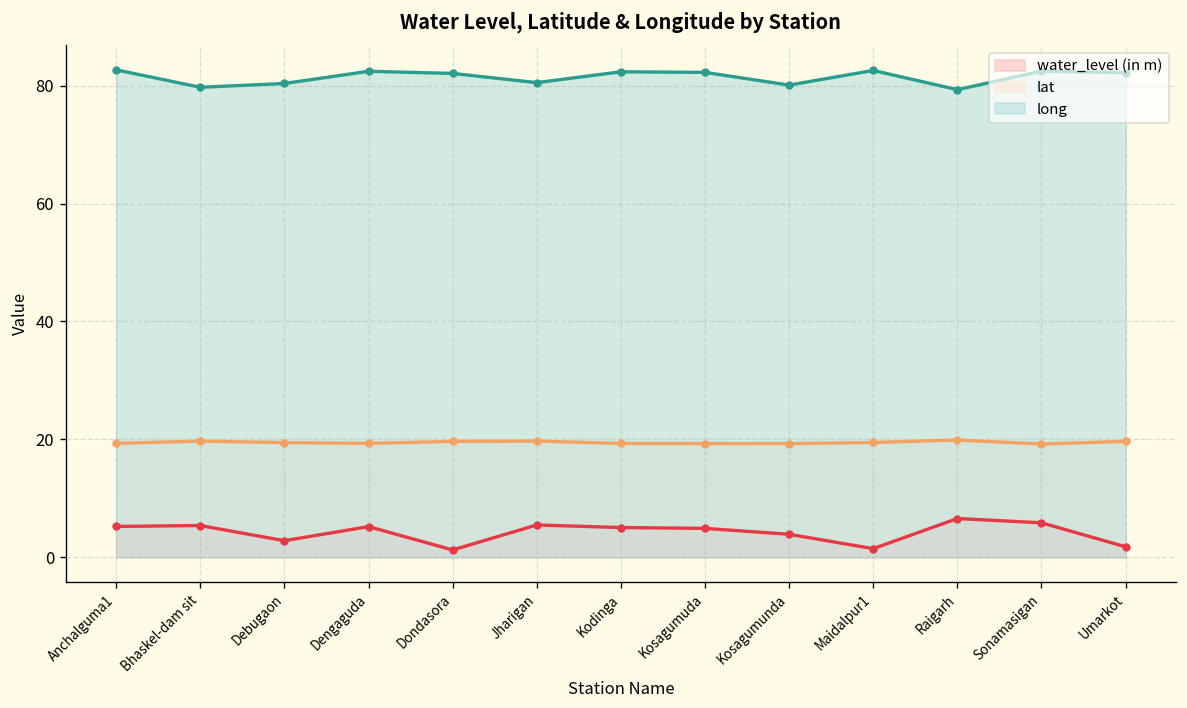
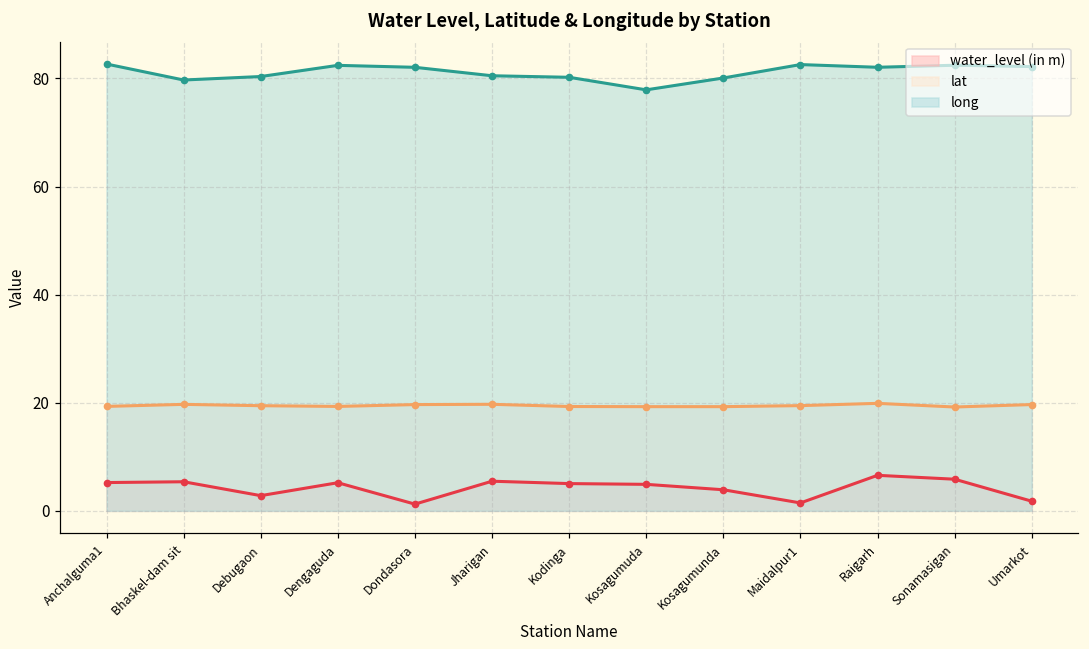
  {
    "long": {
      "Anchalguma1": 83,
      "Bhaskel-dam sit": 80,
      "Debugaon": 80,
      "Dengaguda": 82,
      "Dondasora": 82,
      "Jharigan": 81,
-     "Kodinga": 82,
-     "Kosagumuda": 82,
+     "Kodinga": 80,
+     "Kosagumuda": 78,
      "Kosagumunda": 80,
      "Maidalpur1": 83,
-     "Raigarh": 79
+     "Raigarh": 82
    }
  }
